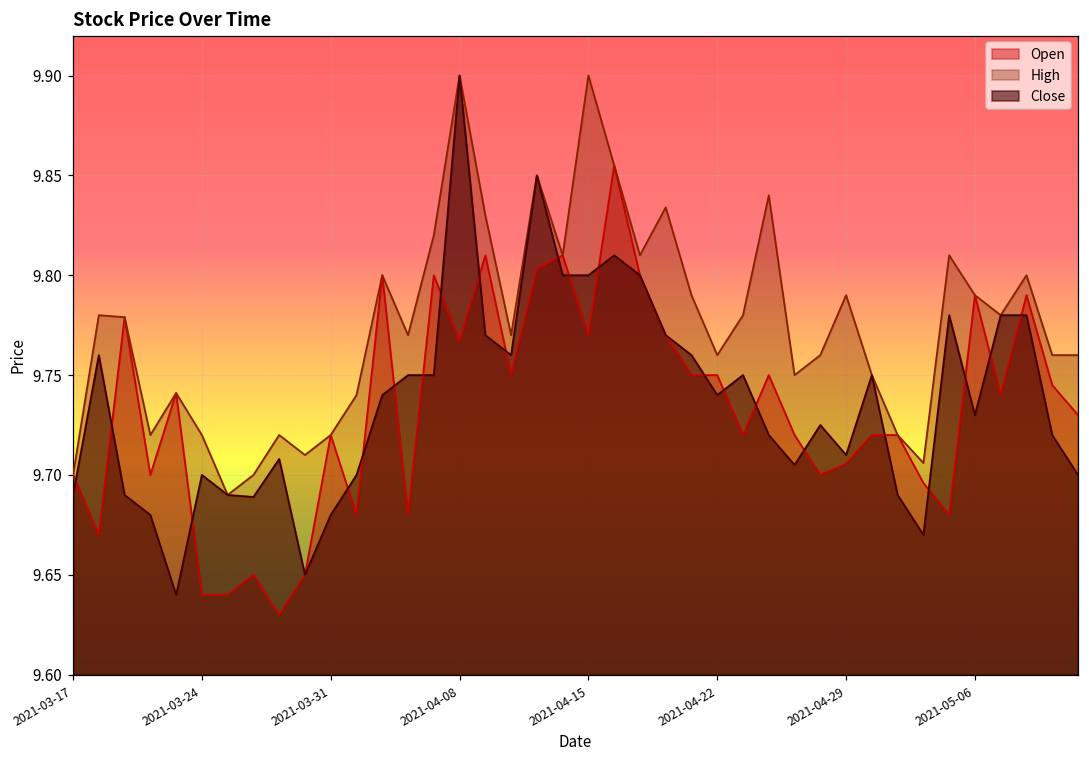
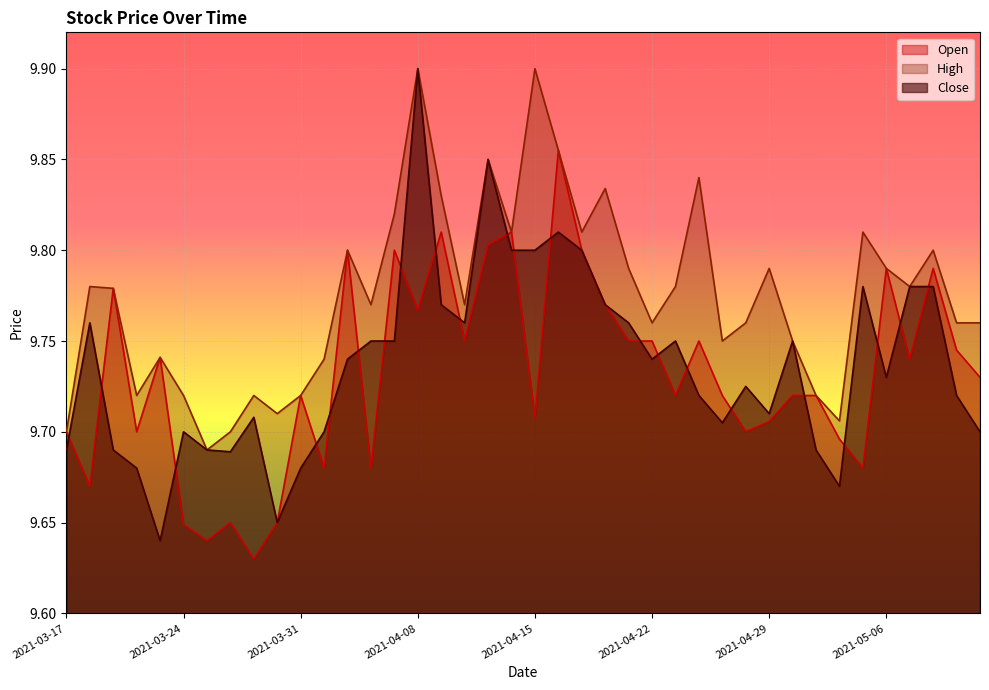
  {
    "Open": {
-     "2021-03-24": 9.640,
+     "2021-03-24": 9.649,
      "2021-04-08": 9.767,
-     "2021-04-15": 9.770,
+     "2021-04-15": 9.708,
      "2021-04-22": 9.750,
      "2021-04-29": 9.706
    }
  }
